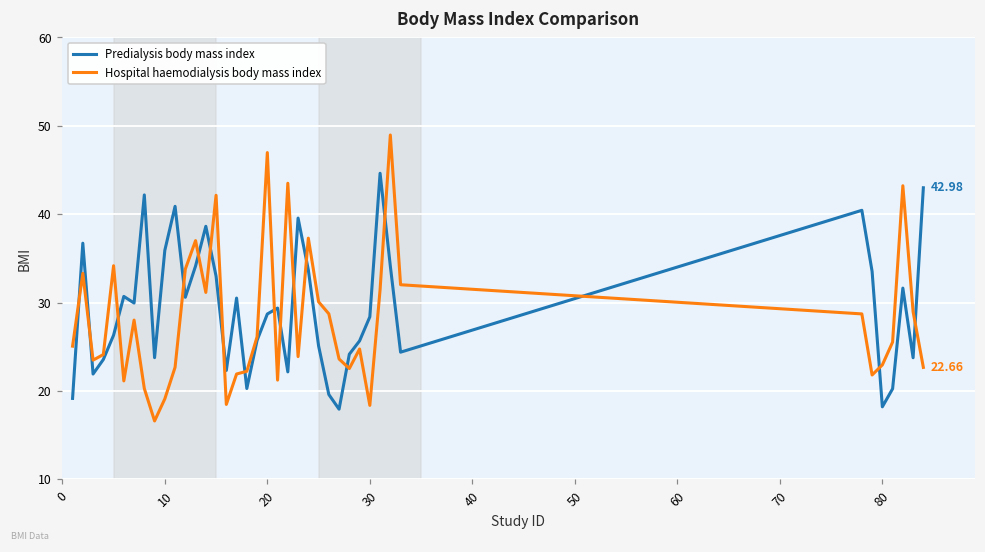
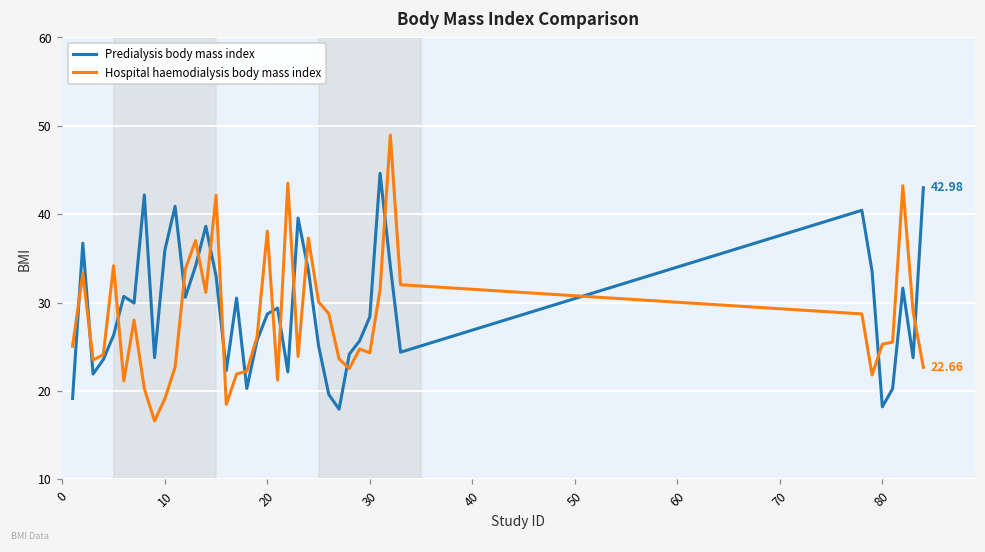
  {
    "Predialysis body mass index": {
      "10": 36,
      "20": 29,
      "30": 28,
      "80": 18
    },
    "Hospital haemodialysis body mass index": {
      "10": 19,
-     "20": 47,
-     "30": 18,
-     "80": 23
+     "20": 38,
+     "30": 24,
+     "80": 25
    }
  }
